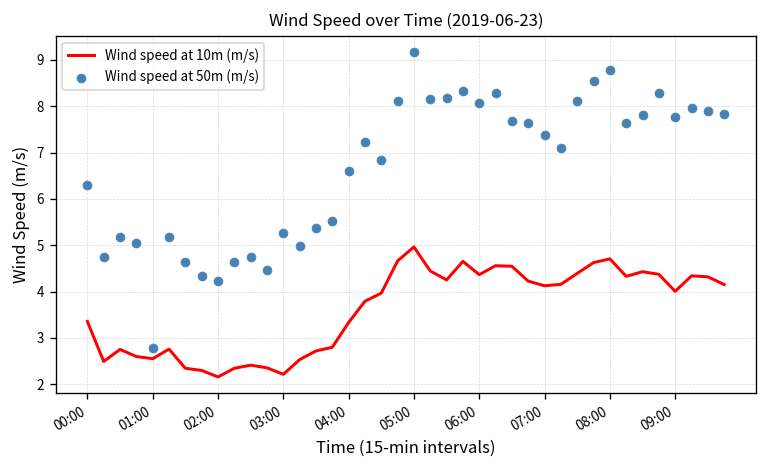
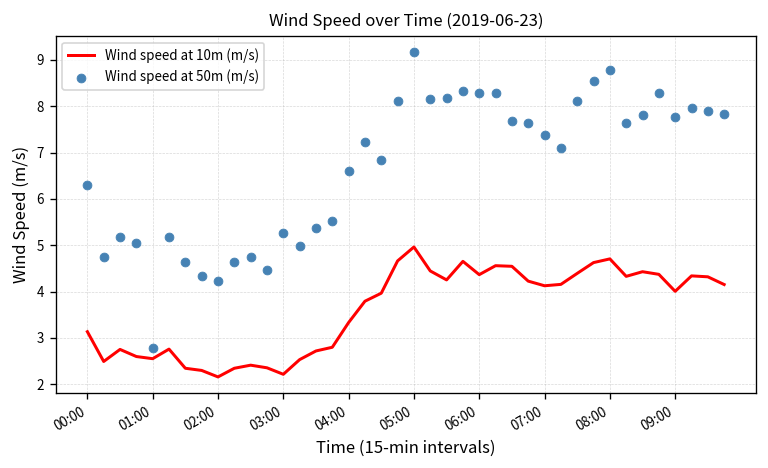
  {
    "Wind speed at 10m (m/s)": {
-     "00:00": 3.4,
+     "00:00": 3.1,
      "01:00": 2.6,
      "02:00": 2.2,
      "03:00": 2.2,
      "04:00": 3.3,
      "05:00": 5.0,
      "06:00": 4.4,
      "07:00": 4.1,
      "08:00": 4.7,
      "09:00": 4.0
    },
    "Wind speed at 50m (m/s)": {
-     "06:00": 8.1
+     "06:00": 8.3
    }
  }
